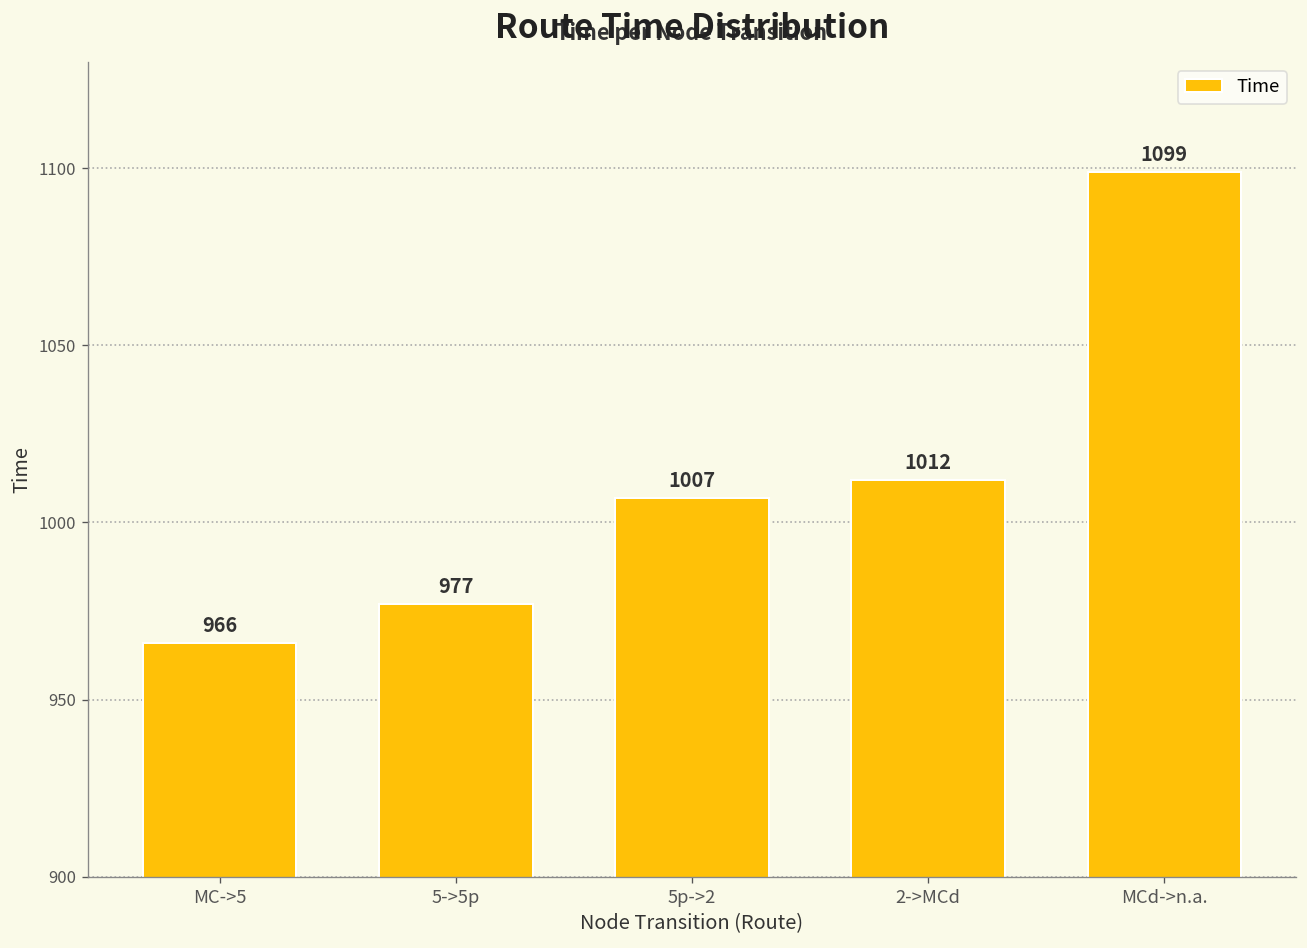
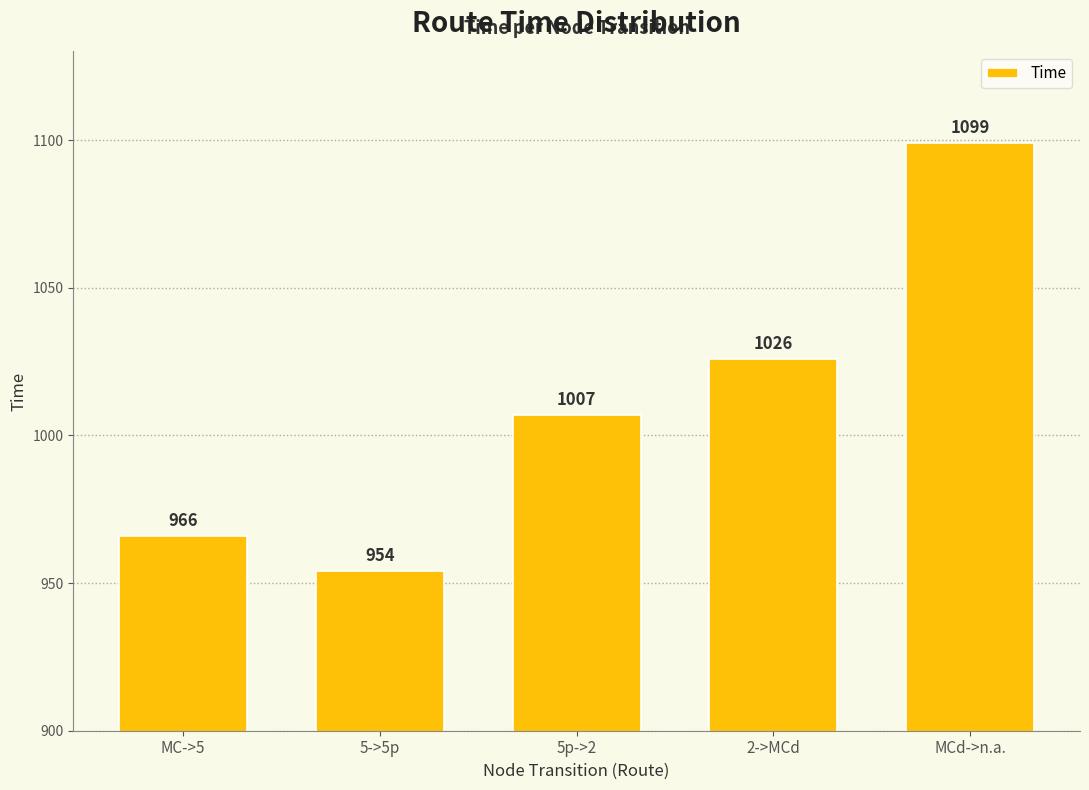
  {
    "MC->5": 966,
-   "5->5p": 977,
+   "5->5p": 954,
    "5p->2": 1007,
-   "2->MCd": 1012,
+   "2->MCd": 1026,
    "MCd->n.a.": 1099
  }
